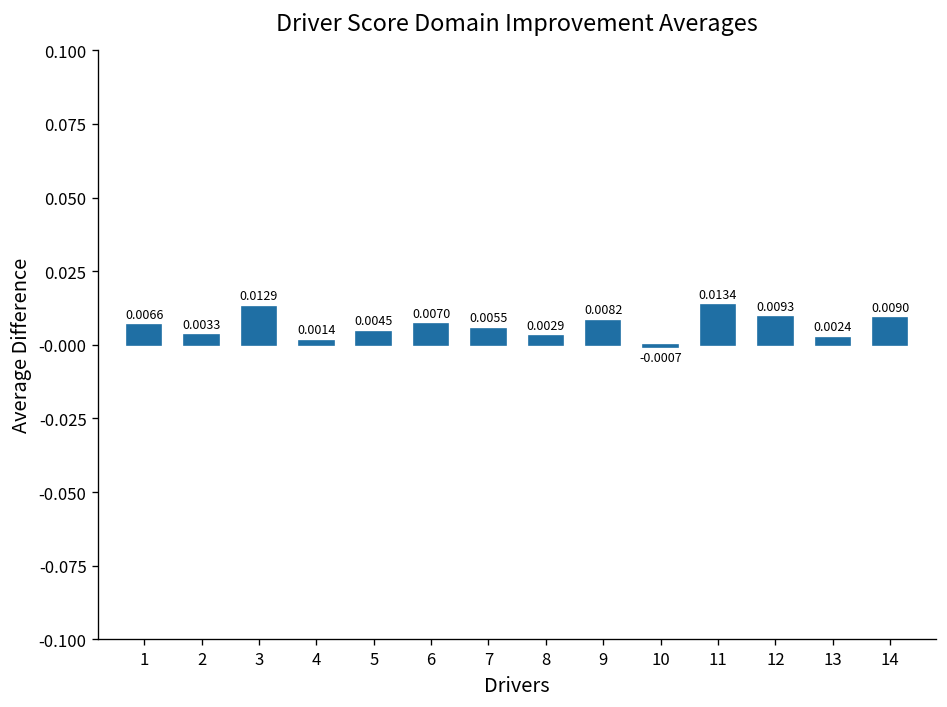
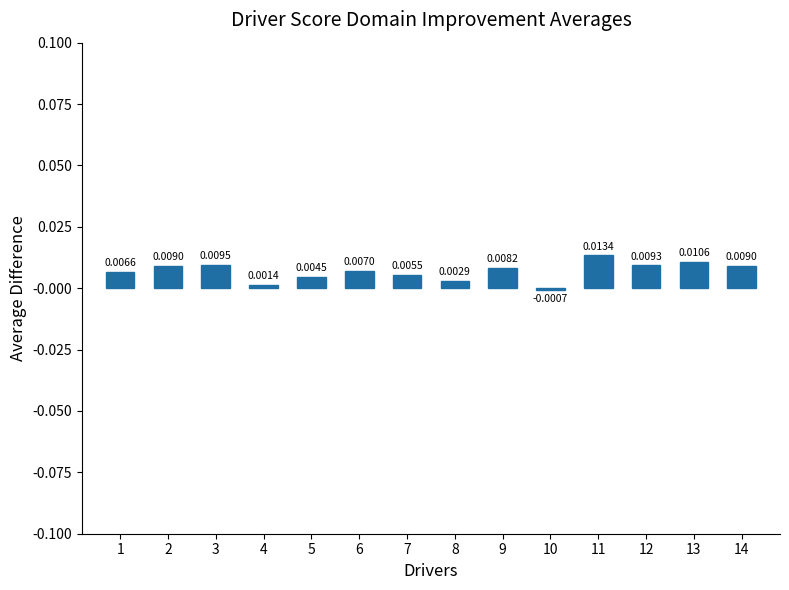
  {
    "1": 0.0066,
-   "2": 0.0033,
-   "3": 0.0129,
+   "2": 0.0090,
+   "3": 0.0095,
    "4": 0.0014,
    "5": 0.0045,
    "6": 0.0070,
    "7": 0.0055,
    "8": 0.0029,
    "9": 0.0082,
    "10": -0.0007,
    "11": 0.0134,
    "12": 0.0093,
-   "13": 0.0024,
+   "13": 0.0106,
    "14": 0.0090
  }
